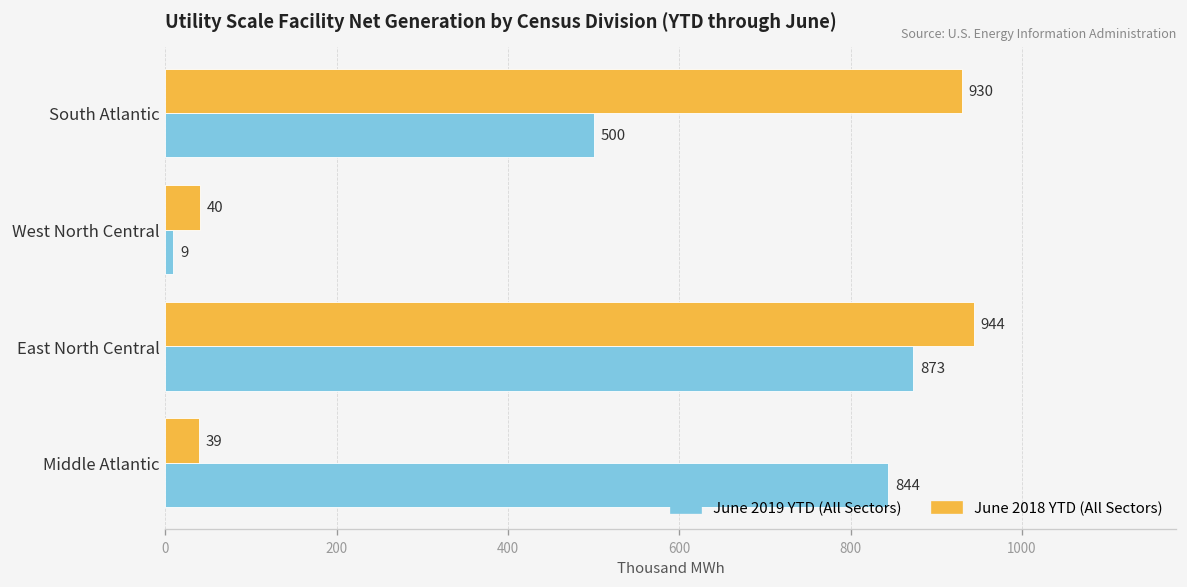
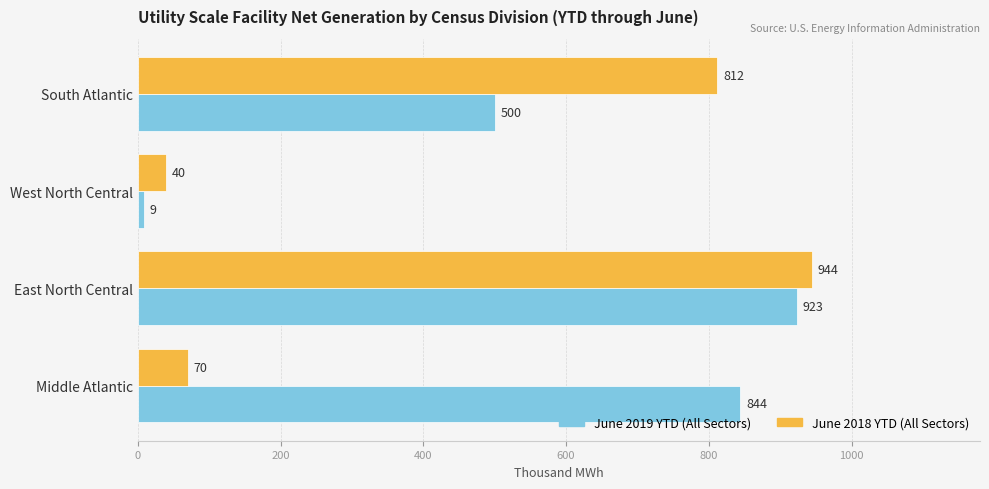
  {
    "June 2019 YTD (All Sectors)": {
      "South Atlantic": 500,
      "West North Central": 9,
-     "East North Central": 873,
+     "East North Central": 923,
      "Middle Atlantic": 844
    },
    "June 2018 YTD (All Sectors)": {
-     "South Atlantic": 930,
+     "South Atlantic": 812,
      "West North Central": 40,
      "East North Central": 944,
-     "Middle Atlantic": 39
+     "Middle Atlantic": 70
    }
  }
